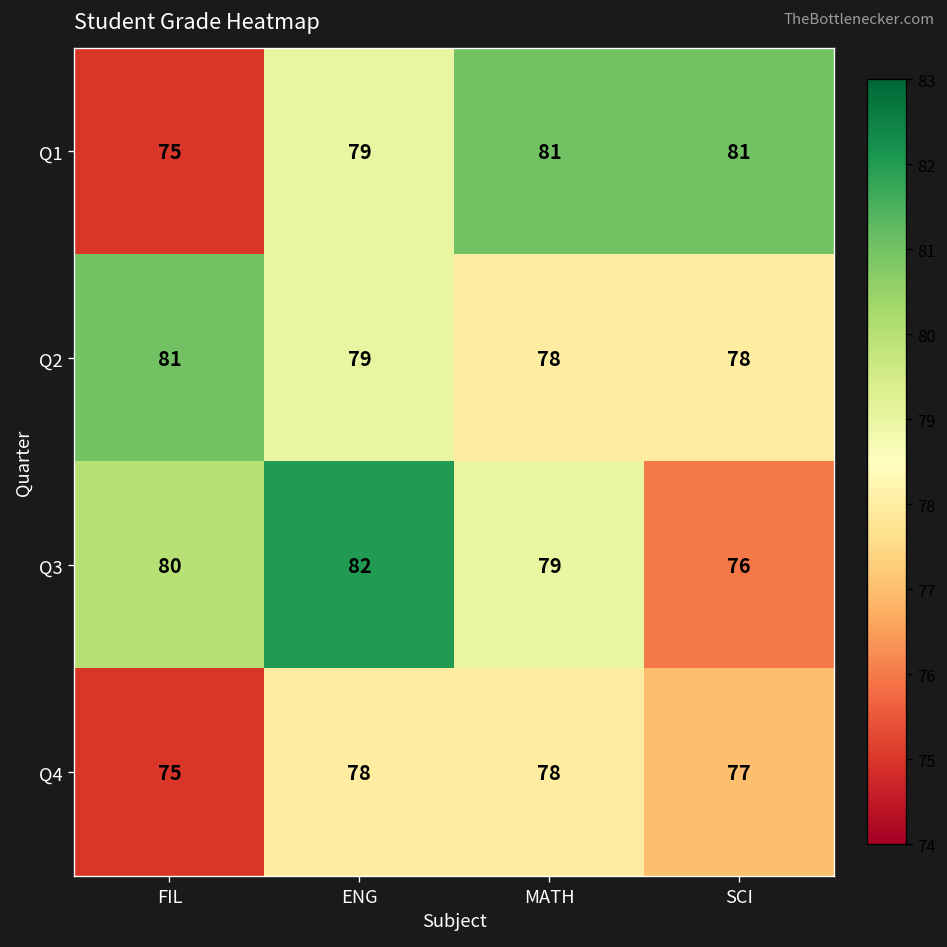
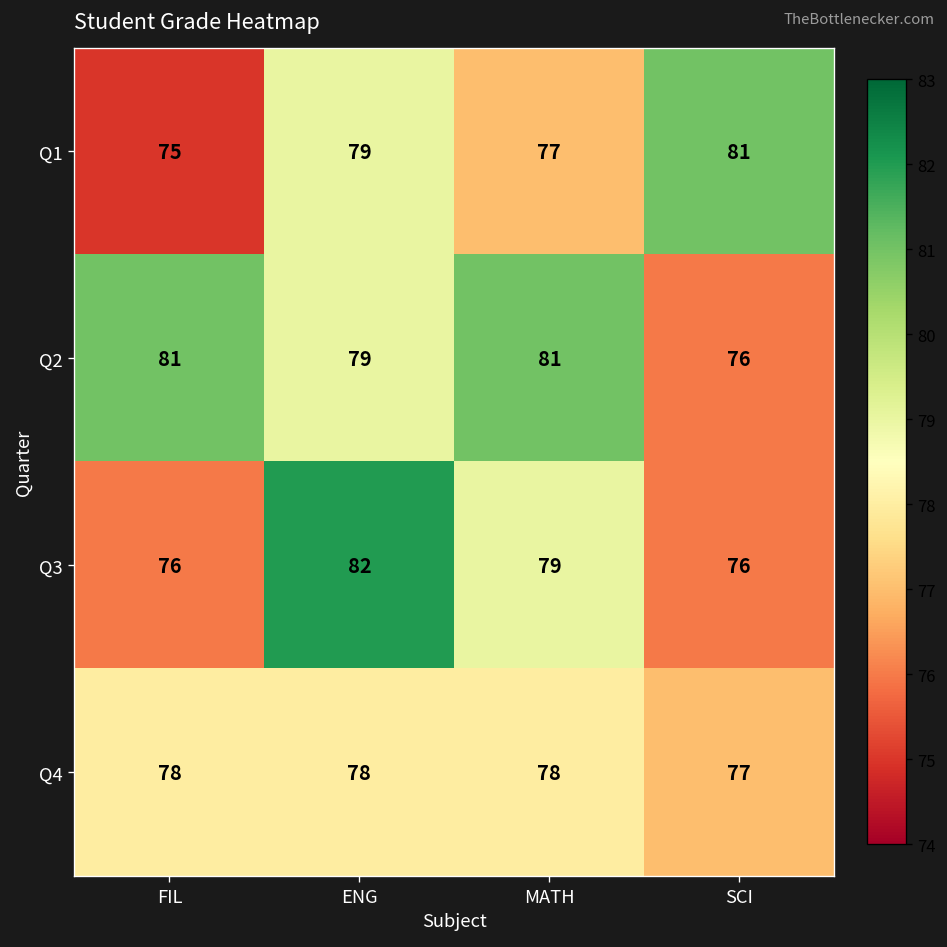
  {
    "Q1": {
      "FIL": 75,
      "ENG": 79,
-     "MATH": 81,
+     "MATH": 77,
      "SCI": 81
    },
    "Q2": {
      "FIL": 81,
      "ENG": 79,
-     "MATH": 78,
-     "SCI": 78
+     "MATH": 81,
+     "SCI": 76
    },
    "Q3": {
-     "FIL": 80,
+     "FIL": 76,
      "ENG": 82,
      "MATH": 79,
      "SCI": 76
    },
    "Q4": {
-     "FIL": 75,
+     "FIL": 78,
      "ENG": 78,
      "MATH": 78,
      "SCI": 77
    }
  }
